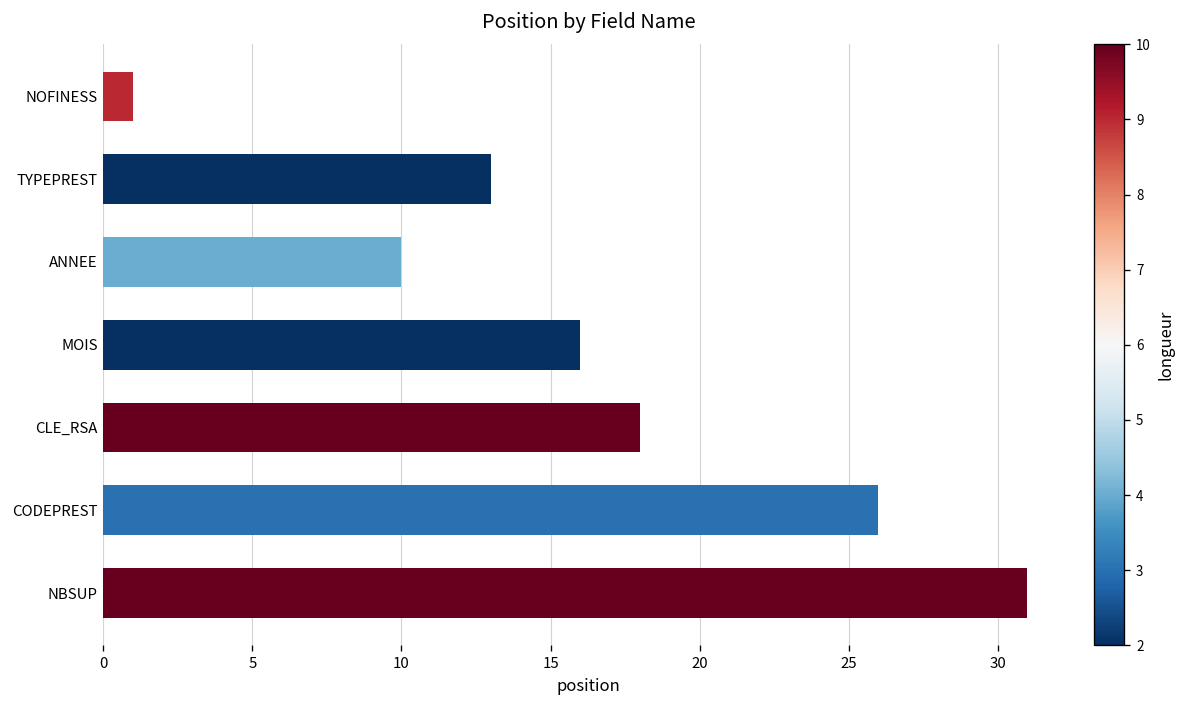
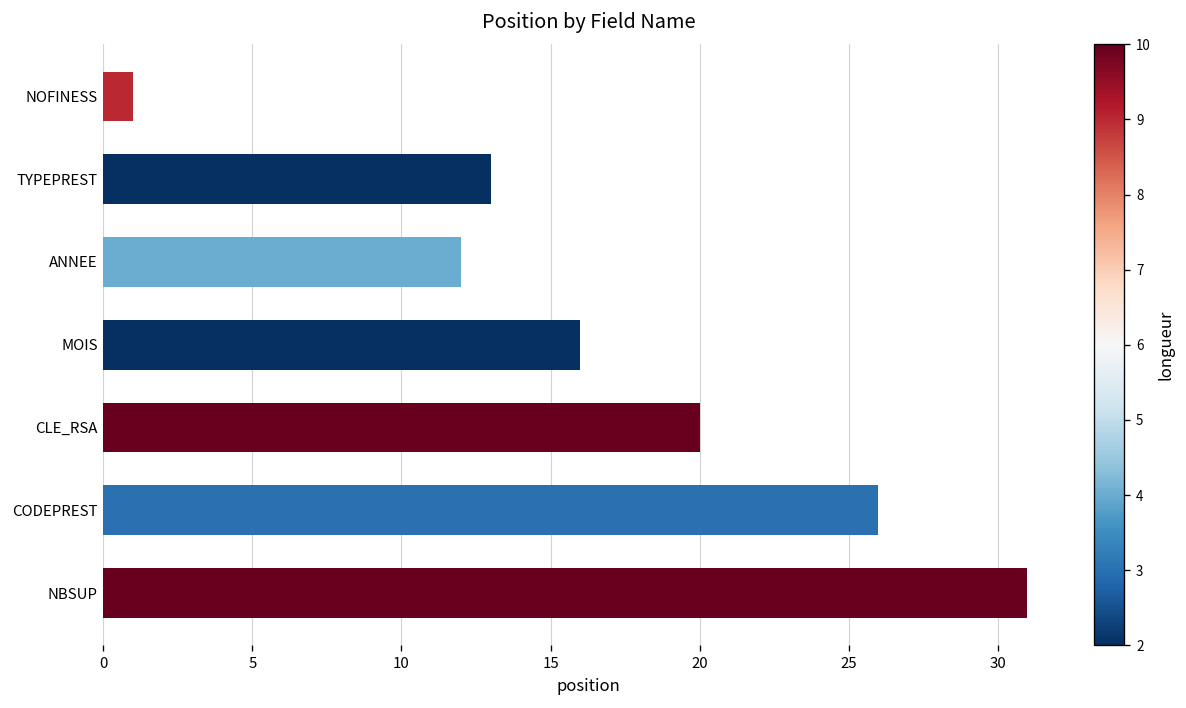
  {
    "NOFINESS": 1,
    "TYPEPREST": 13,
-   "ANNEE": 10,
+   "ANNEE": 12,
    "MOIS": 16,
-   "CLE_RSA": 18,
+   "CLE_RSA": 20,
    "CODEPREST": 26,
    "NBSUP": 31
  }
